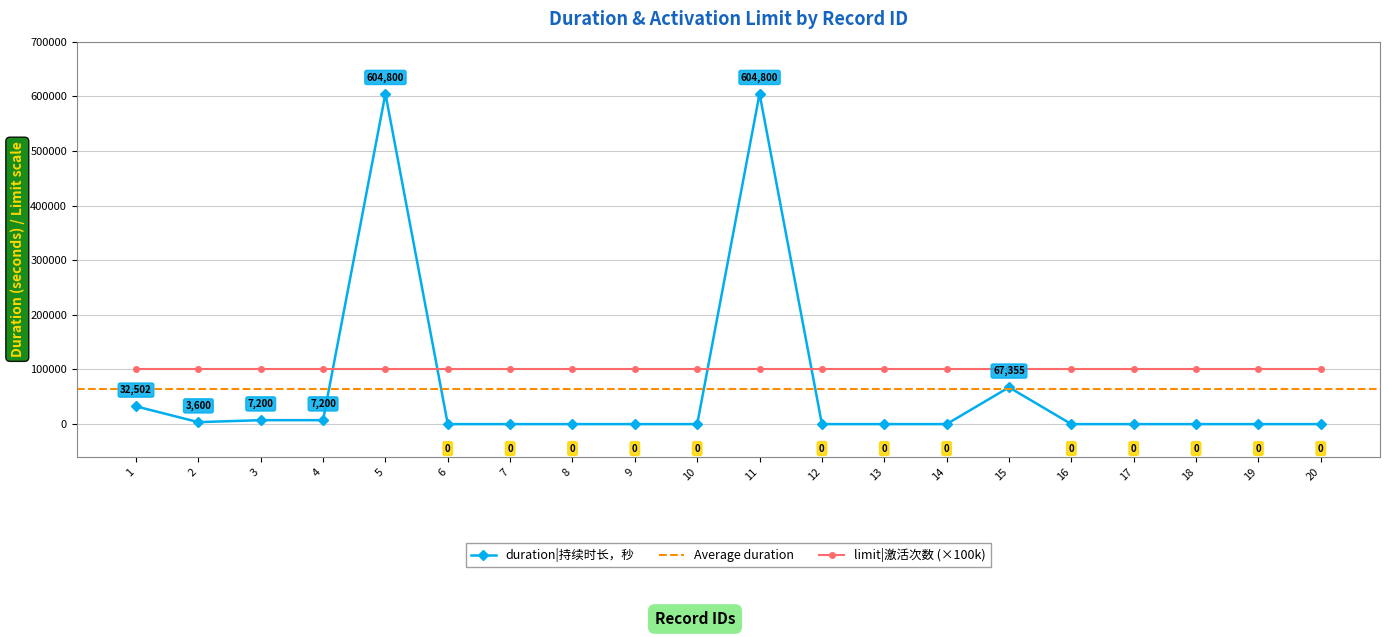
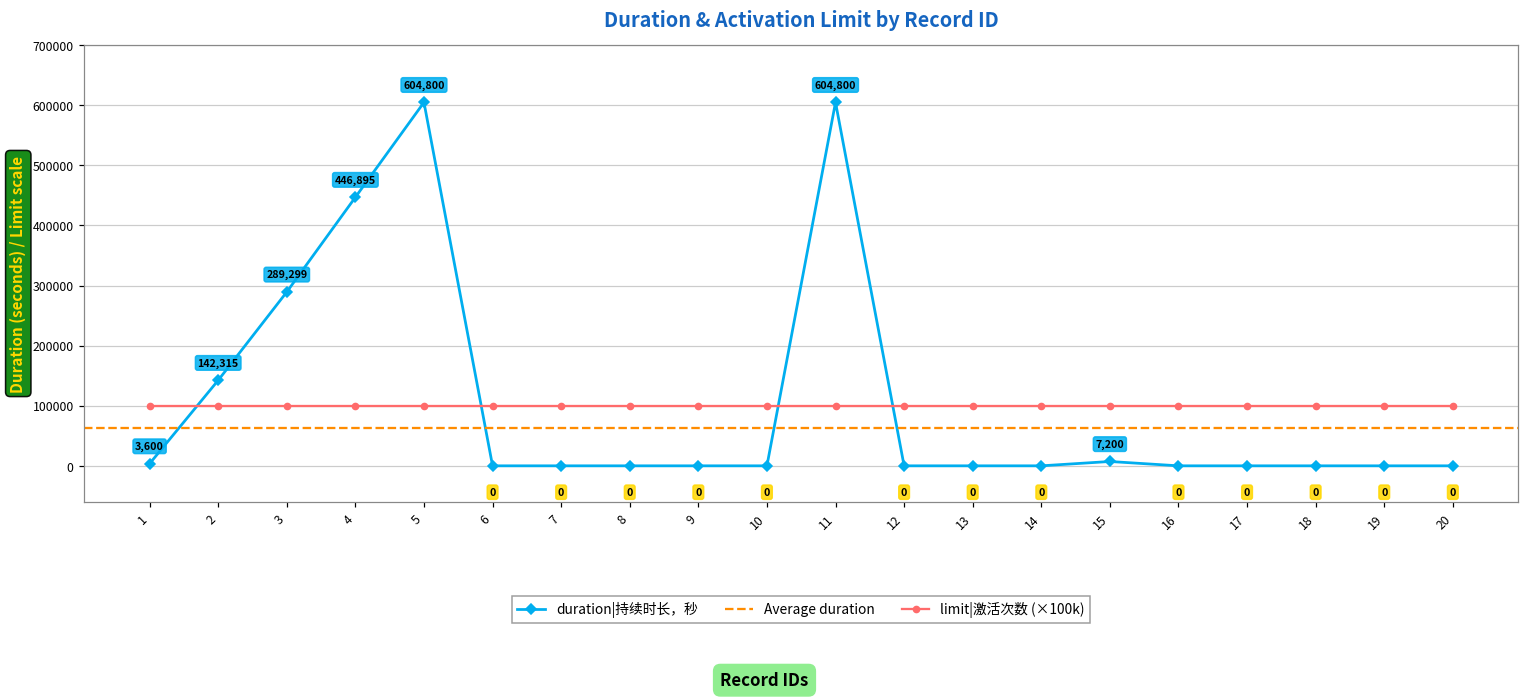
  {
    "duration|持续时长，秒": {
-     "1": "32,502",
-     "2": "3,600",
-     "3": "7,200",
-     "4": "7,200",
-     "15": "67,355"
+     "1": "3,600",
+     "2": "142,315",
+     "3": "289,299",
+     "4": "446,895",
+     "15": "7,200"
    },
    "limit|激活次数 (×100k)": {
      "1": "100000",
      "2": "100000",
      "3": "100000",
      "4": "100000",
      "5": "100000",
      "6": "100000",
      "7": "100000",
      "8": "100000",
      "9": "100000",
      "10": "100000",
      "11": "100000",
      "12": "100000",
      "13": "100000",
      "14": "100000",
      "16": "100000",
      "17": "100000",
      "18": "100000",
      "19": "100000",
      "20": "100000"
    }
  }
